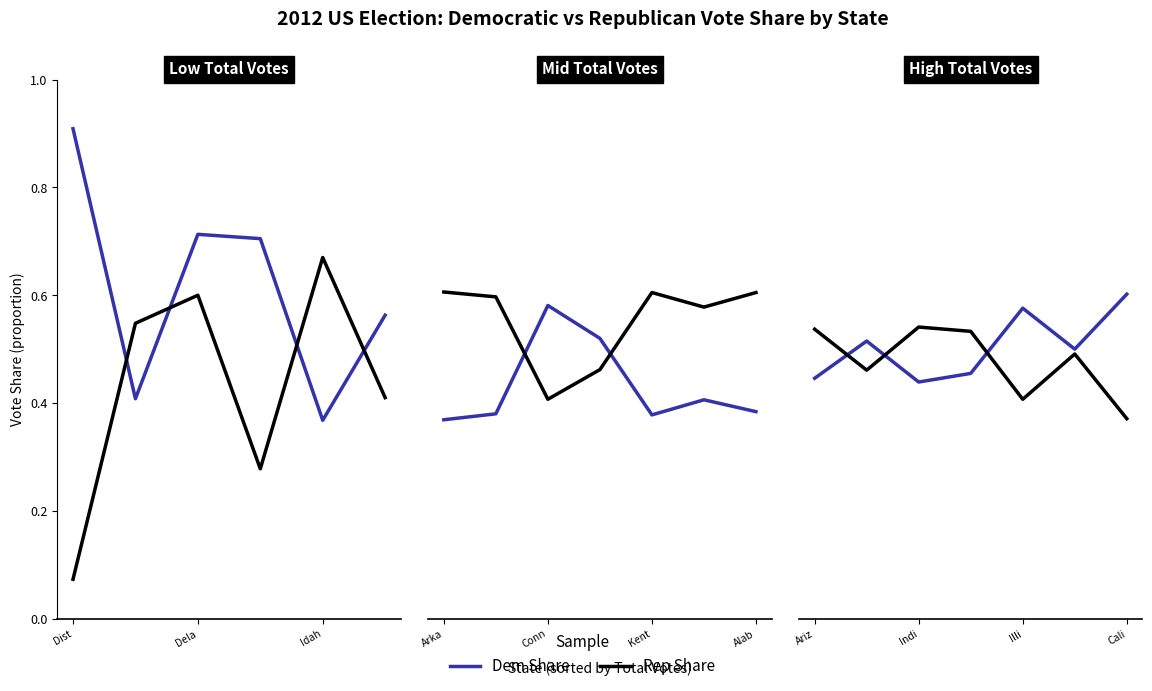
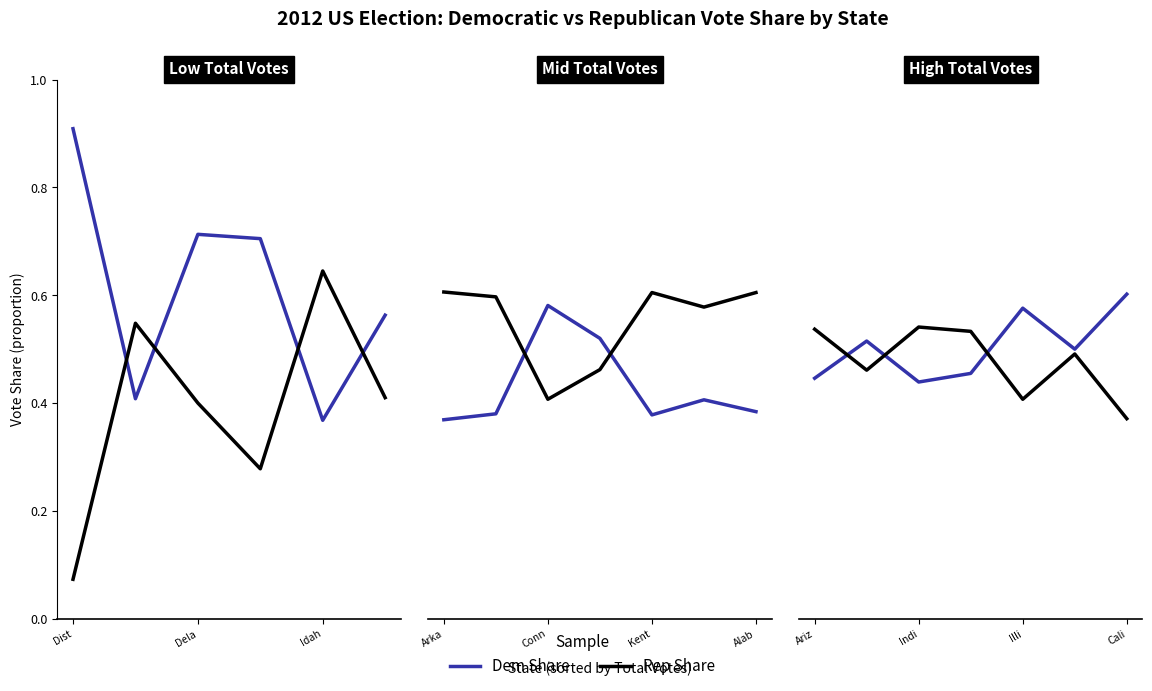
  {
    "Low Total Votes": {
      "Dem Share": {
        "Dist": 0.91,
        "Dela": 0.71,
        "Idah": 0.37
      },
      "Rep Share": {
        "Dist": 0.07,
-       "Dela": 0.6,
-       "Idah": 0.67
+       "Dela": 0.4,
+       "Idah": 0.65
      }
    }
  }
